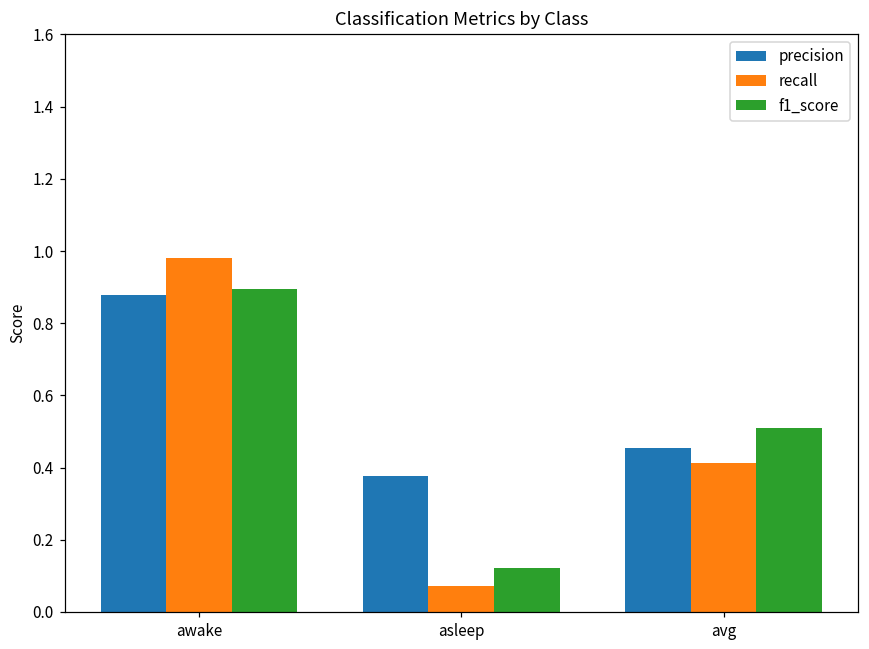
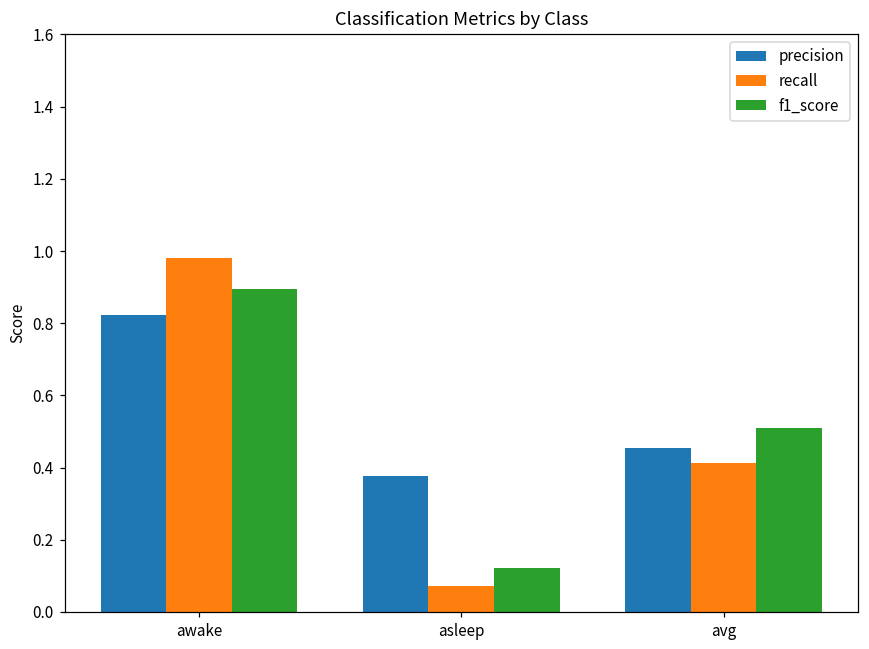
  {
    "precision": {
-     "awake": 0.88,
+     "awake": 0.82,
      "asleep": 0.38,
      "avg": 0.46
    },
    "recall": {
      "awake": 0.98,
      "asleep": 0.07,
      "avg": 0.41
    },
    "f1_score": {
      "awake": 0.90,
      "asleep": 0.12,
      "avg": 0.51
    }
  }
